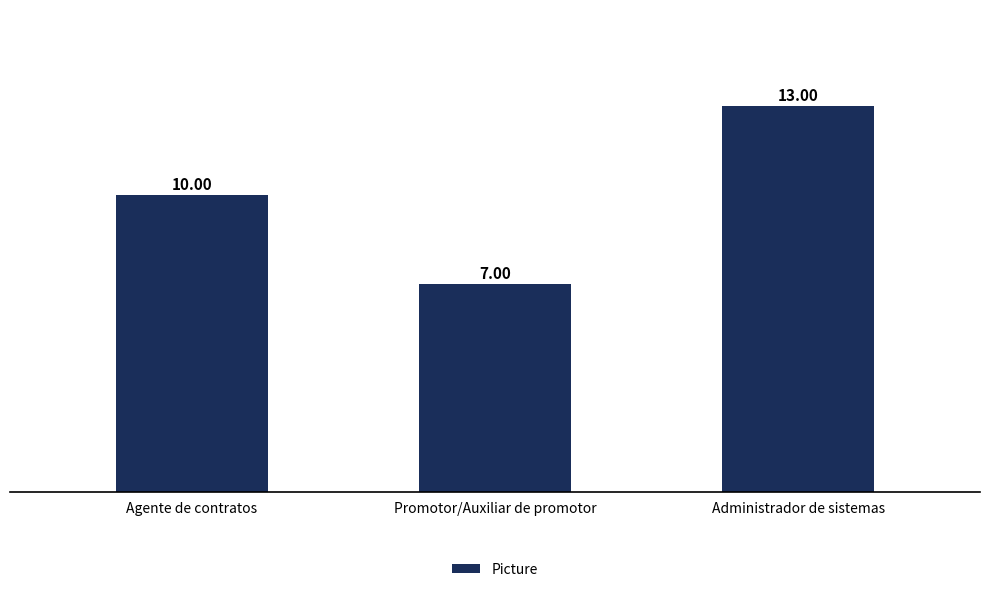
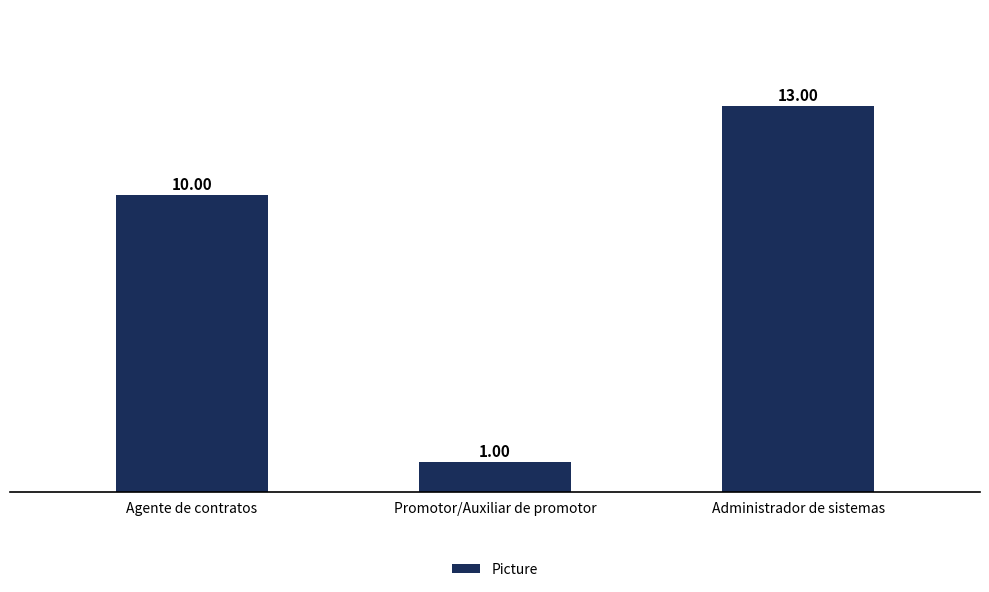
  {
    "Agente de contratos": 10.00,
-   "Promotor/Auxiliar de promotor": 7.00,
+   "Promotor/Auxiliar de promotor": 1.00,
    "Administrador de sistemas": 13.00
  }
